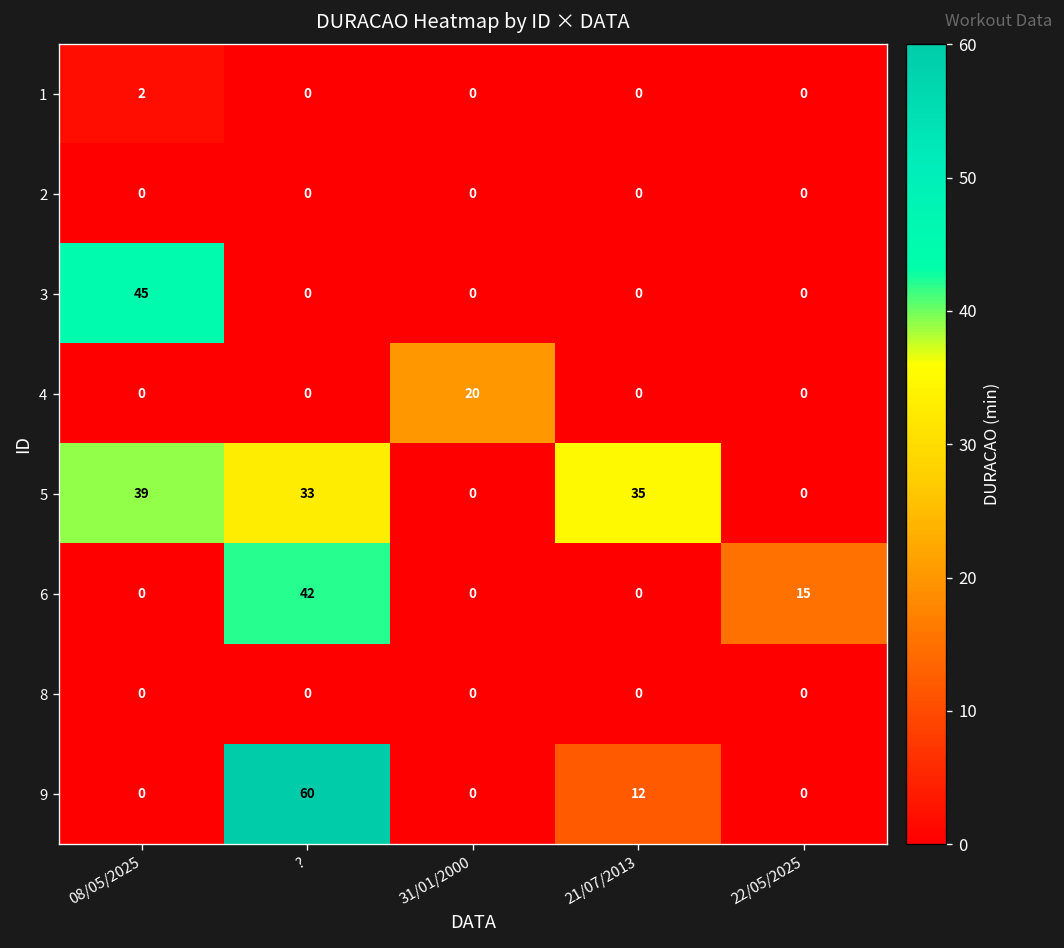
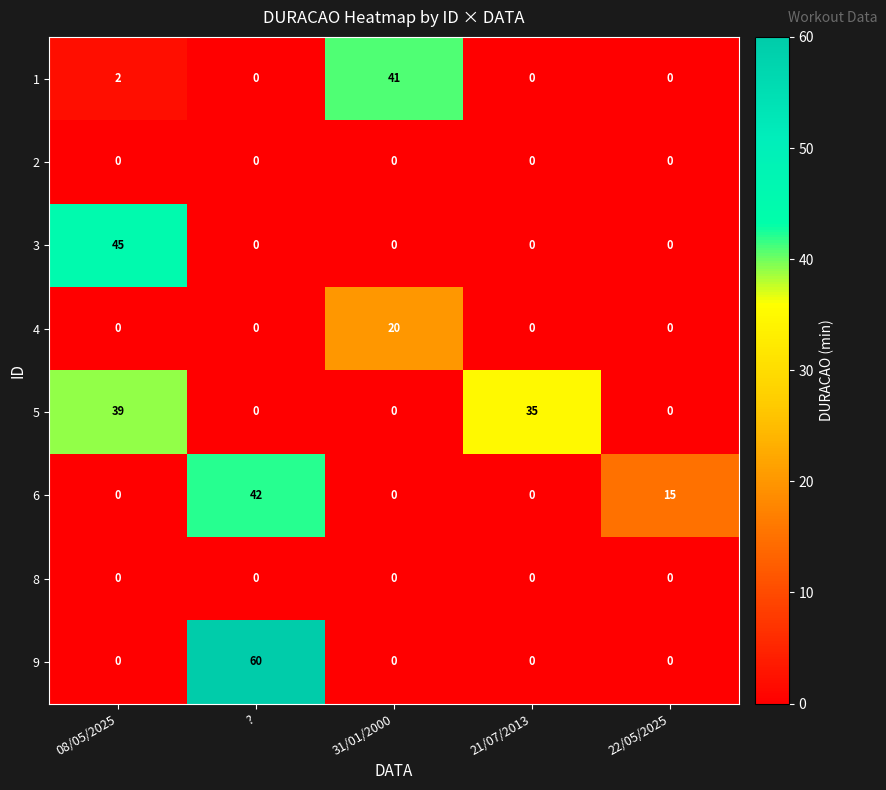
  {
    "1": {
      "08/05/2025": 2,
      "?": 0,
-     "31/01/2000": 0,
+     "31/01/2000": 41,
      "21/07/2013": 0,
      "22/05/2025": 0
    },
    "2": {
      "08/05/2025": 0,
      "?": 0,
      "31/01/2000": 0,
      "21/07/2013": 0,
      "22/05/2025": 0
    },
    "3": {
      "08/05/2025": 45,
      "?": 0,
      "31/01/2000": 0,
      "21/07/2013": 0,
      "22/05/2025": 0
    },
    "4": {
      "08/05/2025": 0,
      "?": 0,
      "31/01/2000": 20,
      "21/07/2013": 0,
      "22/05/2025": 0
    },
    "5": {
      "08/05/2025": 39,
-     "?": 33,
+     "?": 0,
      "31/01/2000": 0,
      "21/07/2013": 35,
      "22/05/2025": 0
    },
    "6": {
      "08/05/2025": 0,
      "?": 42,
      "31/01/2000": 0,
      "21/07/2013": 0,
      "22/05/2025": 15
    },
    "8": {
      "08/05/2025": 0,
      "?": 0,
      "31/01/2000": 0,
      "21/07/2013": 0,
      "22/05/2025": 0
    },
    "9": {
      "08/05/2025": 0,
      "?": 60,
      "31/01/2000": 0,
-     "21/07/2013": 12,
+     "21/07/2013": 0,
      "22/05/2025": 0
    }
  }
